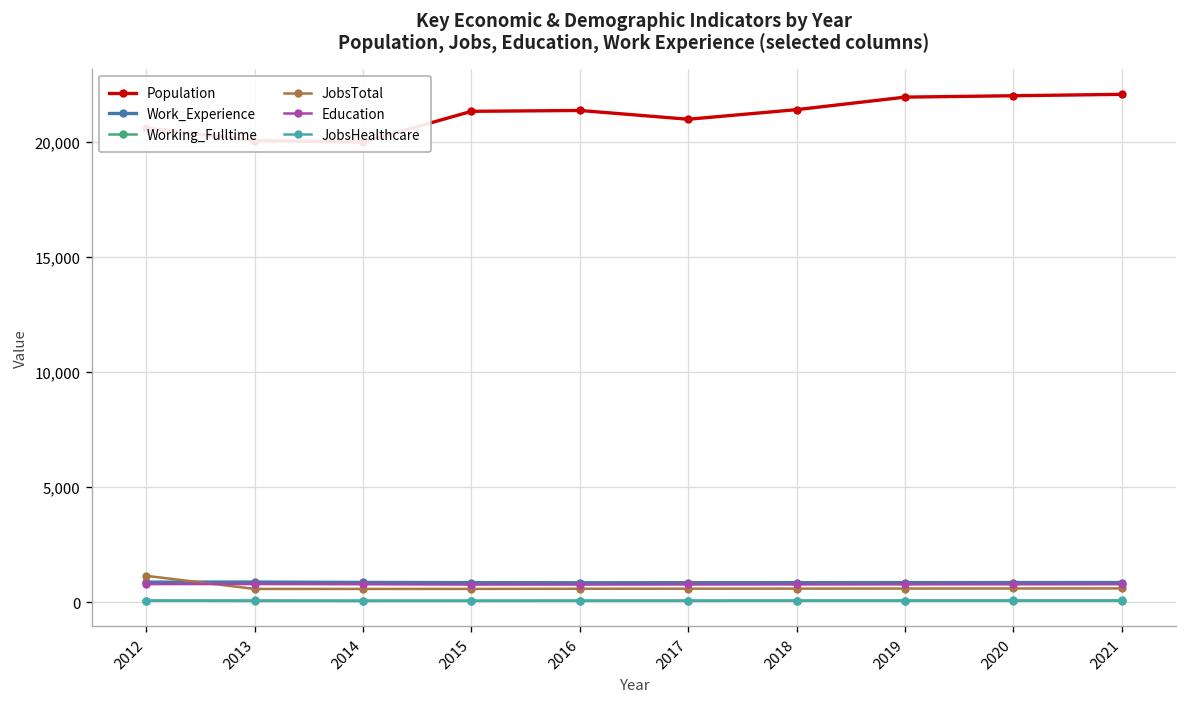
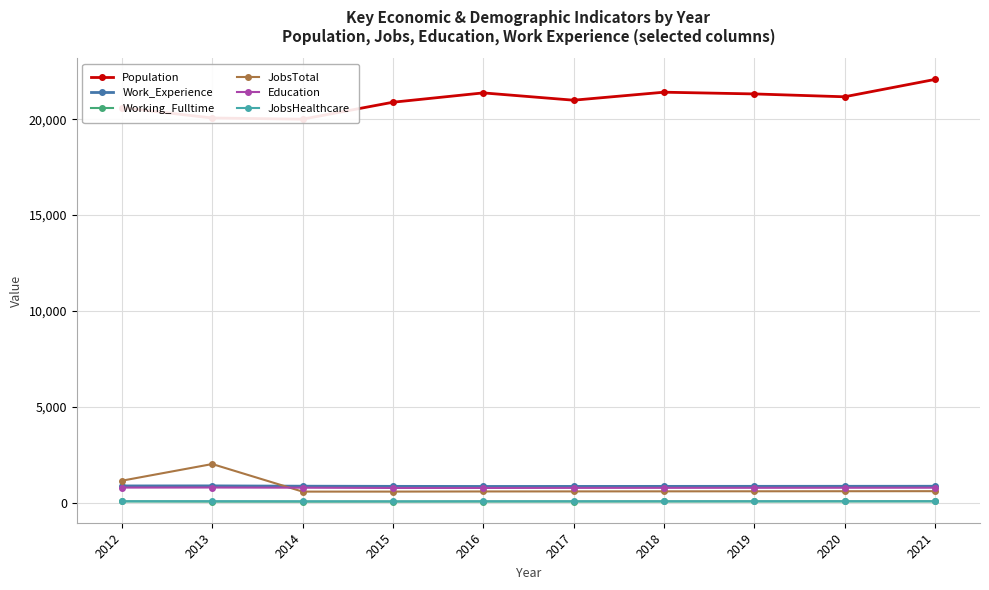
  {
    "Population": {
-     "2015": "21,300",
+     "2015": "20,900",
      "2016": "21,400",
      "2017": "21,000",
      "2018": "21,400",
-     "2019": "22,000",
-     "2020": "22,000",
+     "2019": "21,300",
+     "2020": "21,200",
      "2021": "22,100"
    },
    "JobsTotal": {
      "2012": "1,100",
-     "2013": "600",
+     "2013": "2,000",
      "2014": "600",
      "2015": "600",
      "2016": "600",
      "2017": "600",
      "2018": "600",
      "2019": "600",
      "2020": "600",
      "2021": "600"
    }
  }
